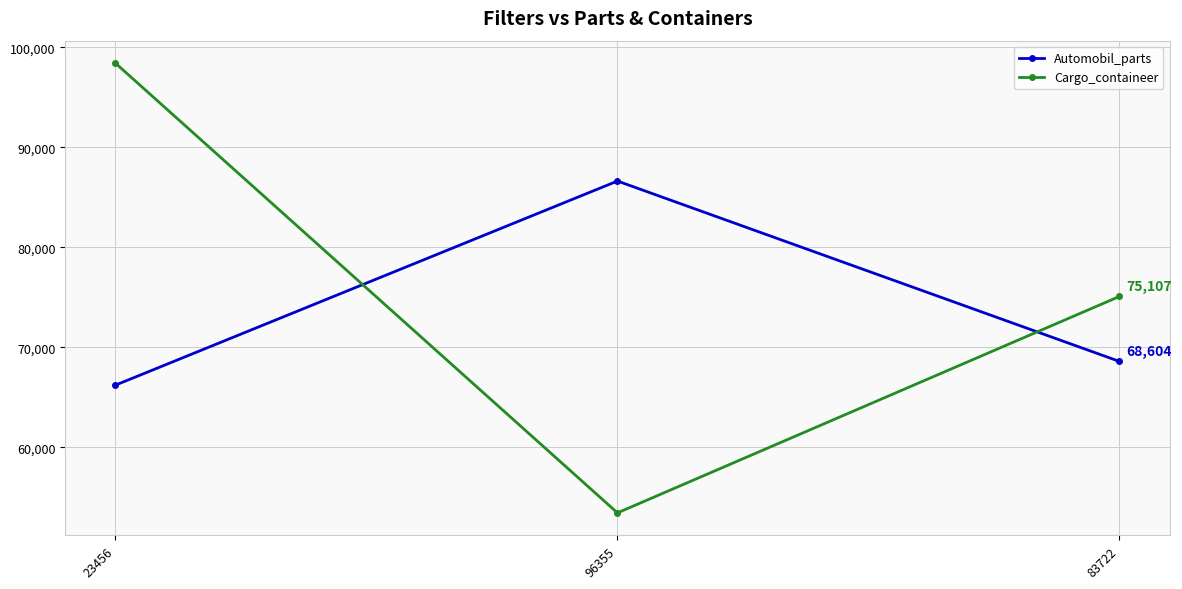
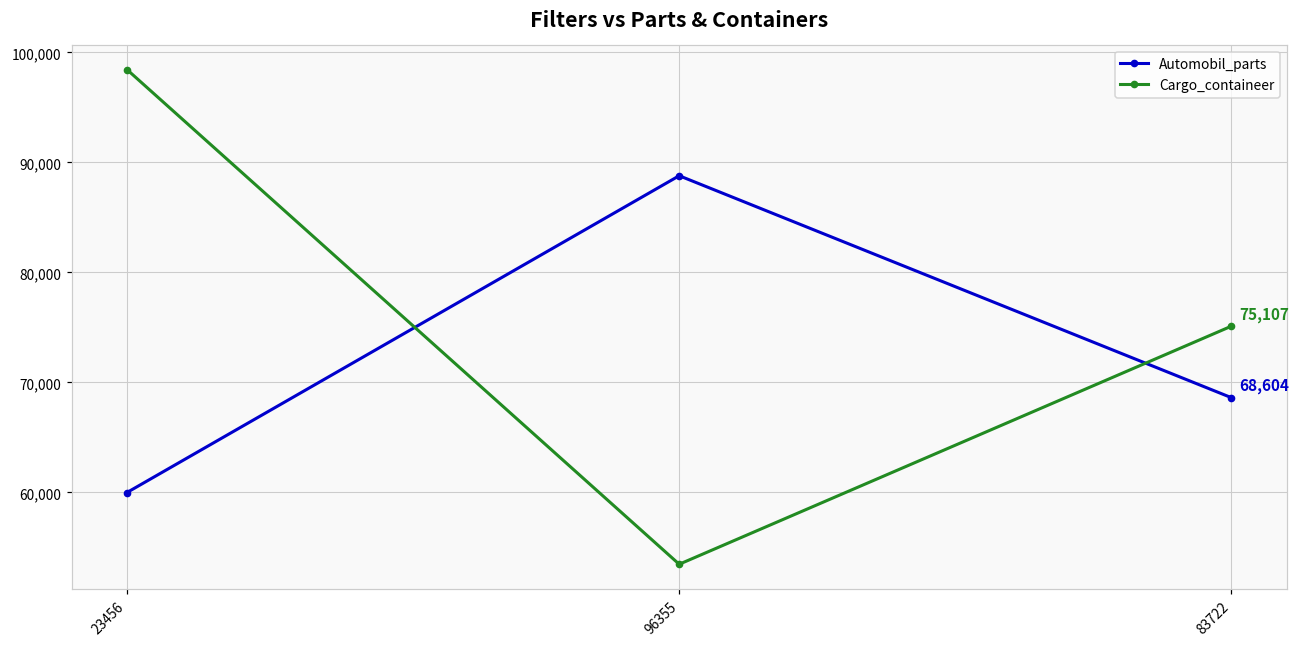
  {
    "Automobil_parts": {
-     "23456": "66,000",
-     "96355": "86,643",
+     "23456": "60,000",
+     "96355": "88,780",
      "83722": "68,604"
    },
    "Cargo_containeer": {
      "83722": "75,107"
    }
  }
